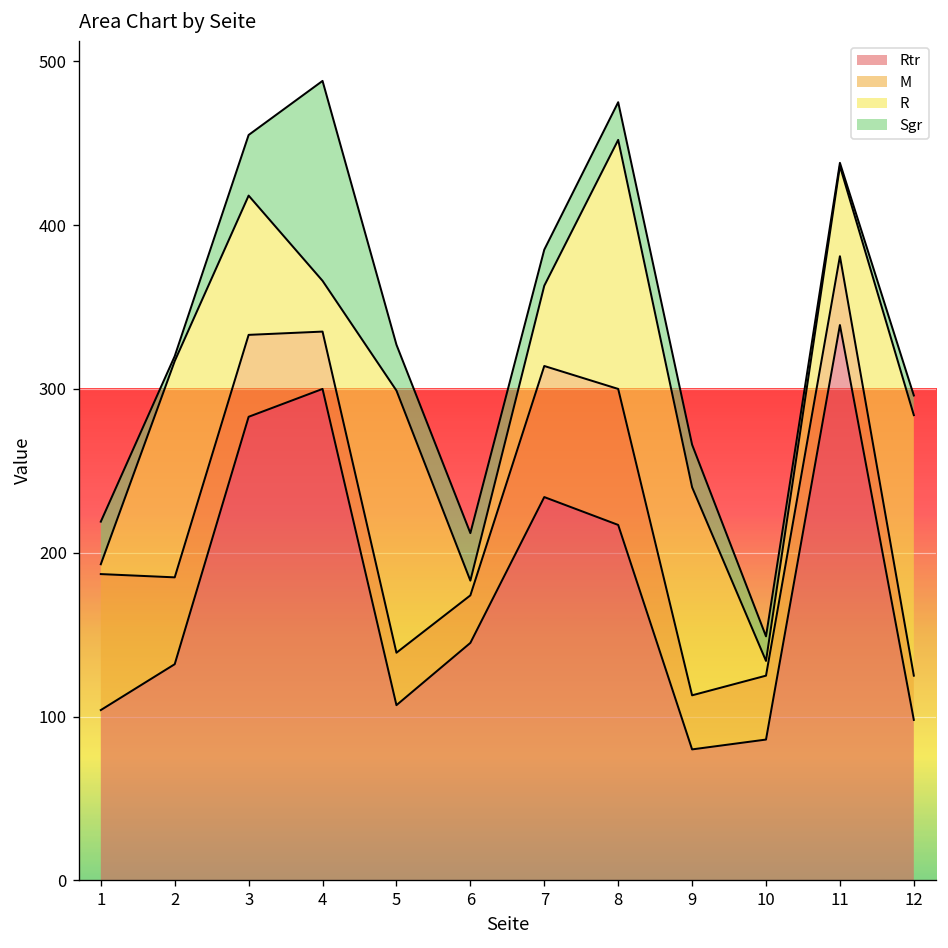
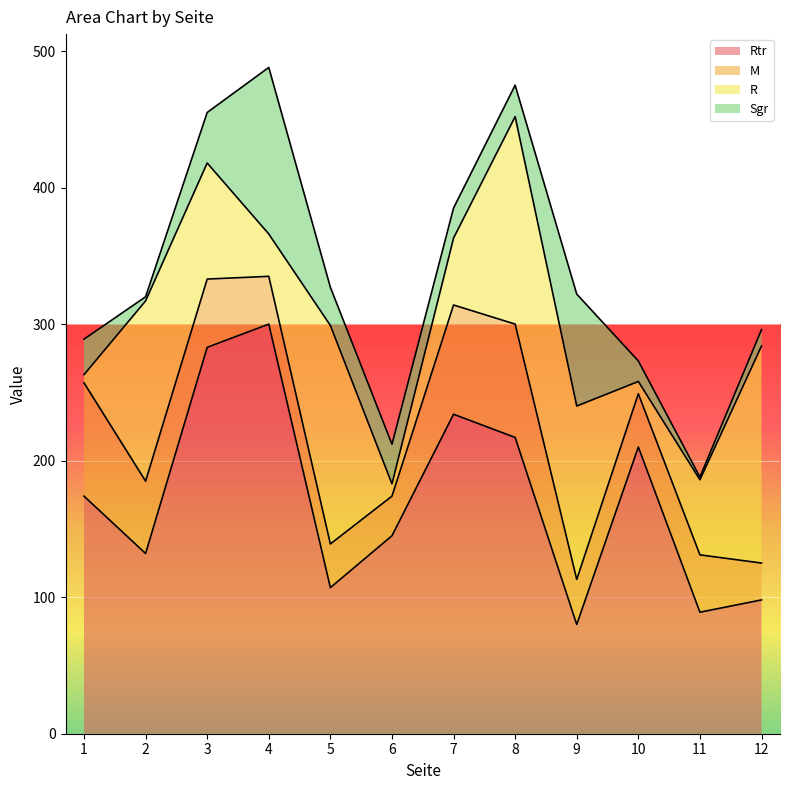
  {
    "Rtr": {
-     "1": 104,
+     "1": 174,
      "2": 132,
      "3": 283,
      "4": 300,
      "5": 107,
      "6": 145,
      "7": 234,
      "8": 217,
      "9": 80,
-     "10": 86,
-     "11": 339,
+     "10": 210,
+     "11": 89,
      "12": 98
    },
    "Sgr": {
      "1": 26,
      "2": 3,
      "3": 37,
      "4": 122,
      "5": 28,
      "6": 29,
      "7": 22,
      "8": 23,
-     "9": 26,
+     "9": 82,
      "10": 15,
      "11": 2,
      "12": 12
    }
  }
